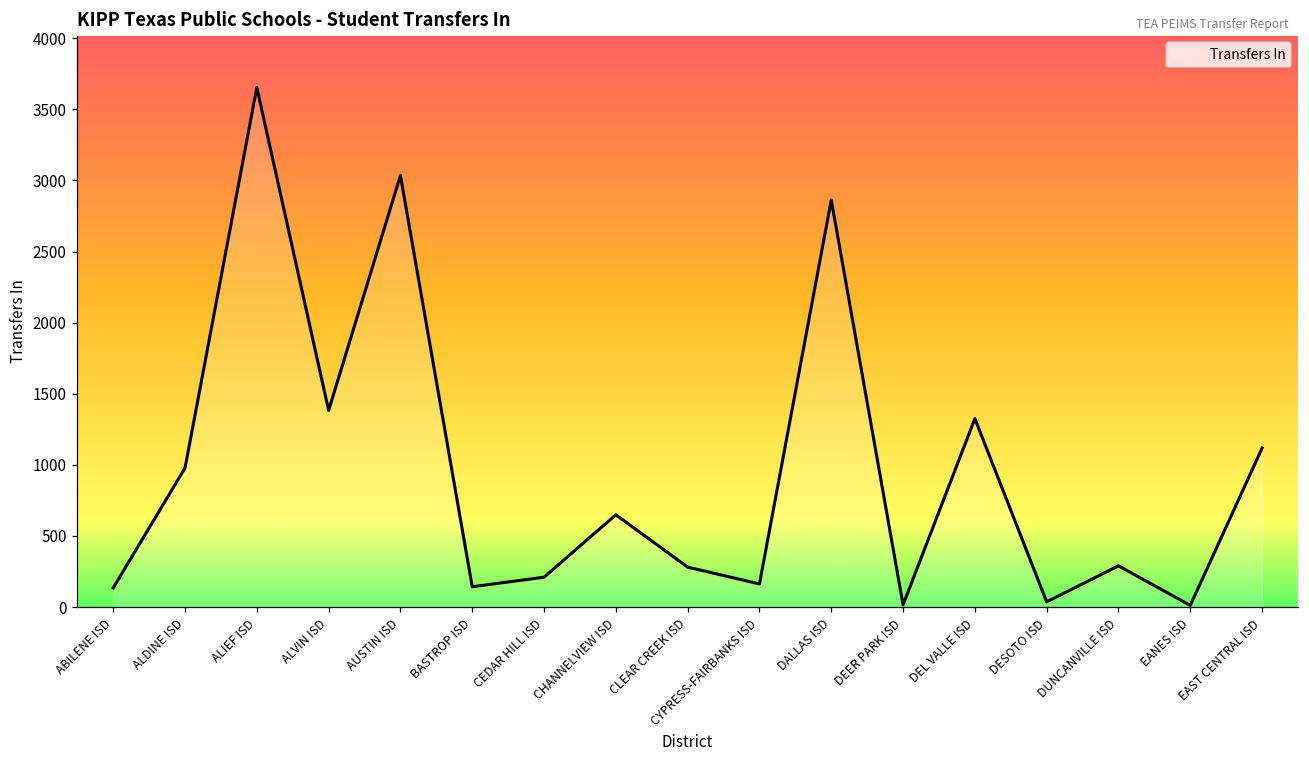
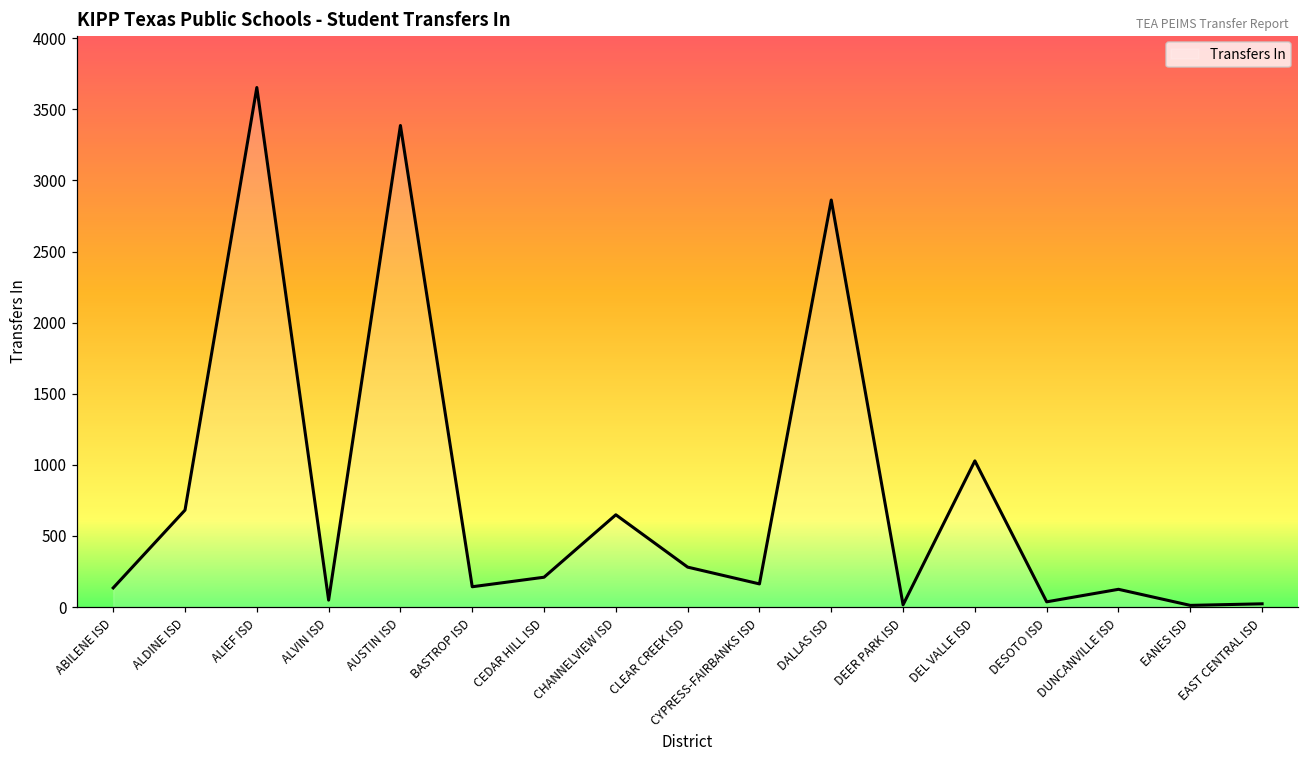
  {
    "ABILENE ISD": 140,
-   "ALDINE ISD": 980,
+   "ALDINE ISD": 680,
    "ALIEF ISD": 3650,
-   "ALVIN ISD": 1380,
-   "AUSTIN ISD": 3030,
+   "ALVIN ISD": 50,
+   "AUSTIN ISD": 3390,
    "BASTROP ISD": 140,
    "CEDAR HILL ISD": 210,
    "CHANNELVIEW ISD": 650,
    "CLEAR CREEK ISD": 280,
    "CYPRESS-FAIRBANKS ISD": 160,
    "DALLAS ISD": 2860,
    "DEER PARK ISD": 20,
-   "DEL VALLE ISD": 1330,
+   "DEL VALLE ISD": 1030,
    "DESOTO ISD": 40,
-   "DUNCANVILLE ISD": 290,
+   "DUNCANVILLE ISD": 130,
    "EANES ISD": 10,
-   "EAST CENTRAL ISD": 1120
+   "EAST CENTRAL ISD": 20
  }
